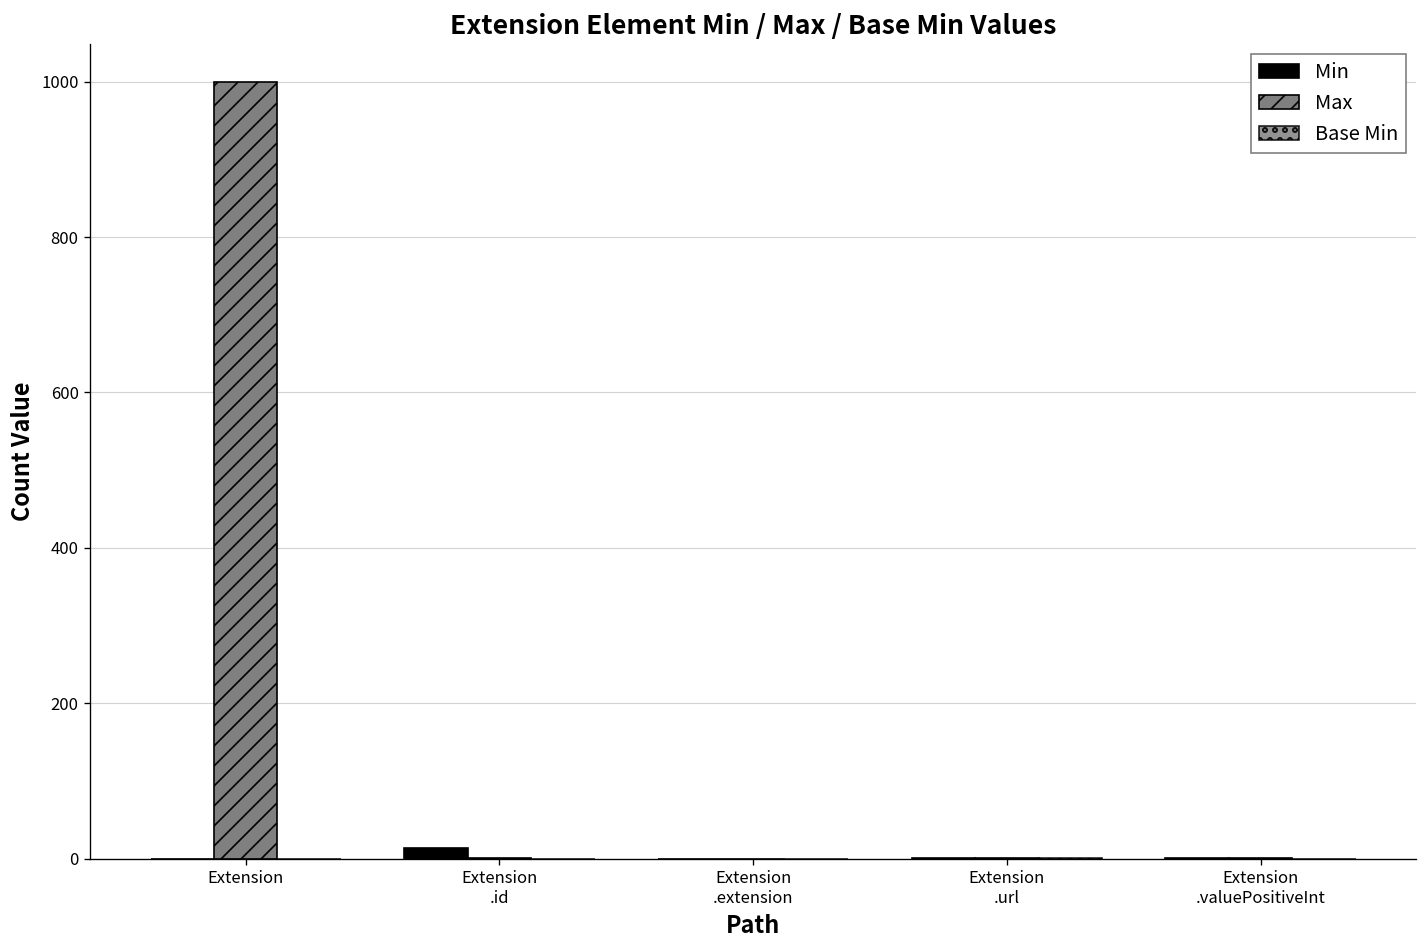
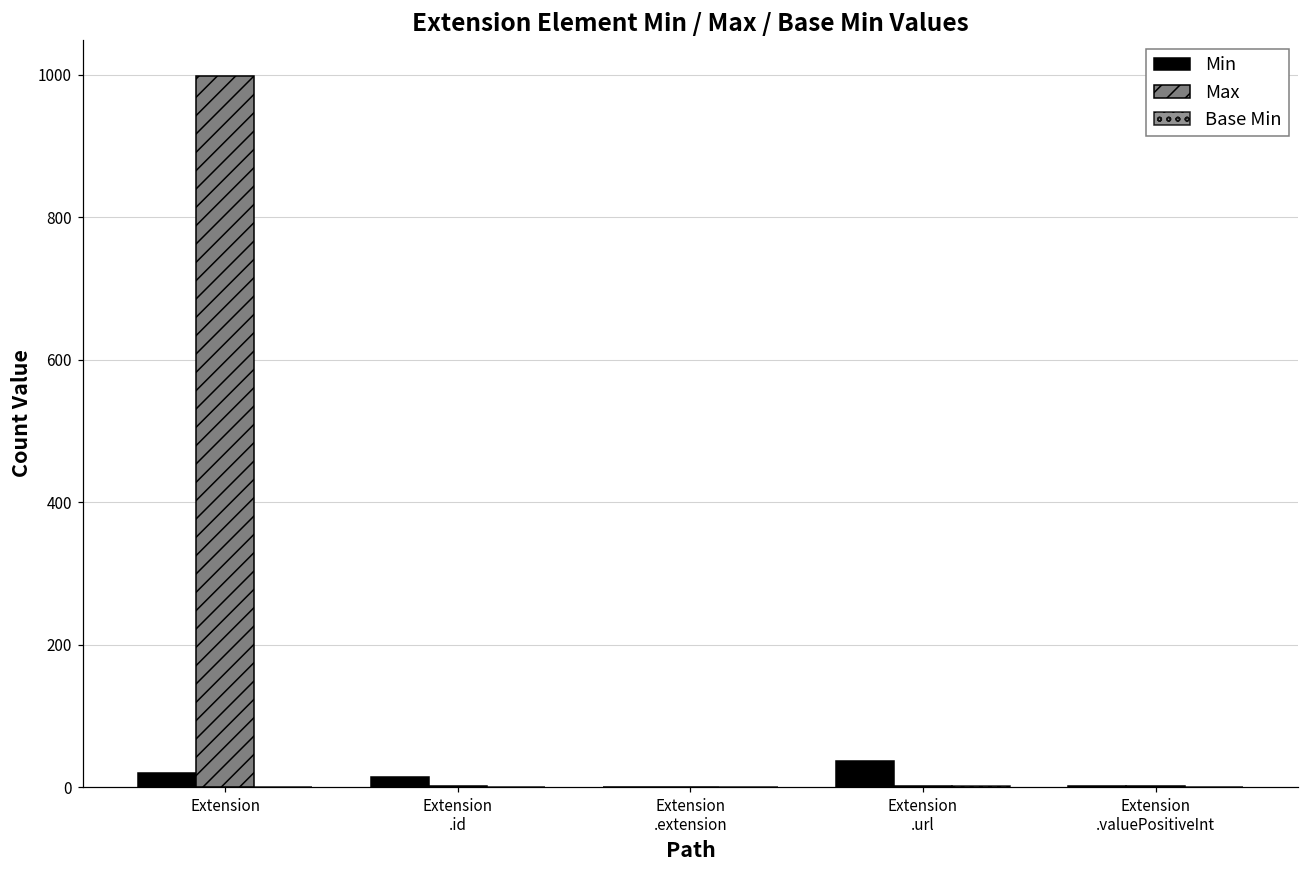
  {
    "Min": {
-     "Extension": 0,
+     "Extension": 20,
      "Extension .id": 10,
      "Extension .extension": 0,
-     "Extension .url": 0
+     "Extension .url": 40
    }
  }
